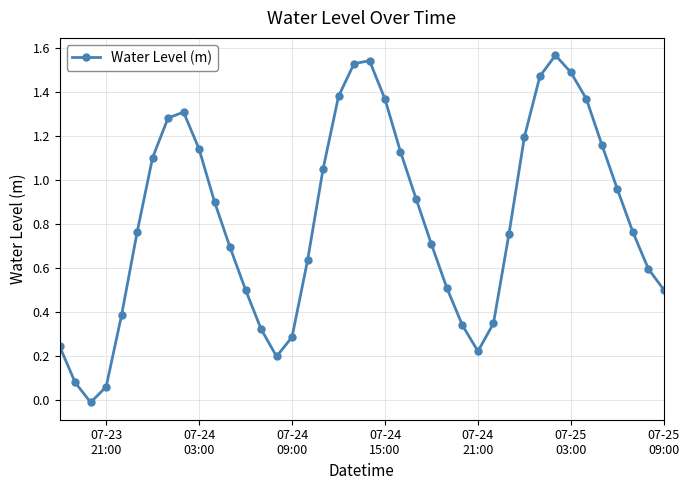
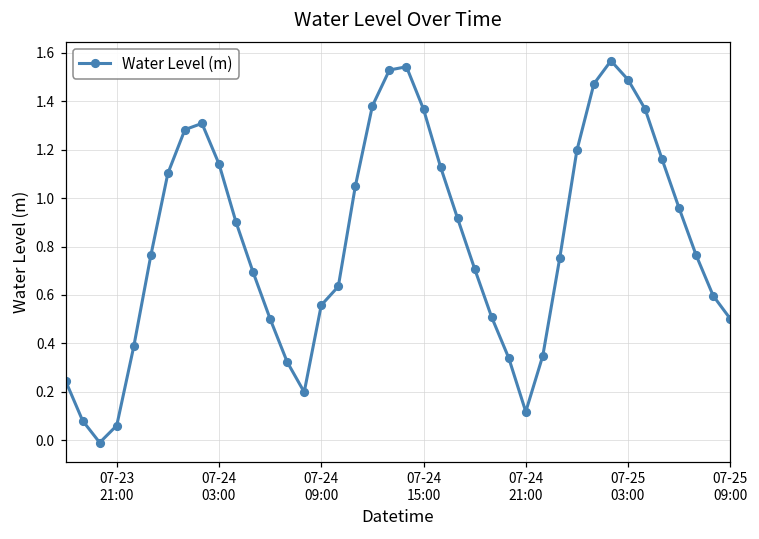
  {
    "07-23 21:00": 0.06,
    "07-24 03:00": 1.14,
-   "07-24 09:00": 0.29,
+   "07-24 09:00": 0.56,
    "07-24 15:00": 1.37,
-   "07-24 21:00": 0.22,
+   "07-24 21:00": 0.12,
    "07-25 03:00": 1.49,
    "07-25 09:00": 0.50
  }
